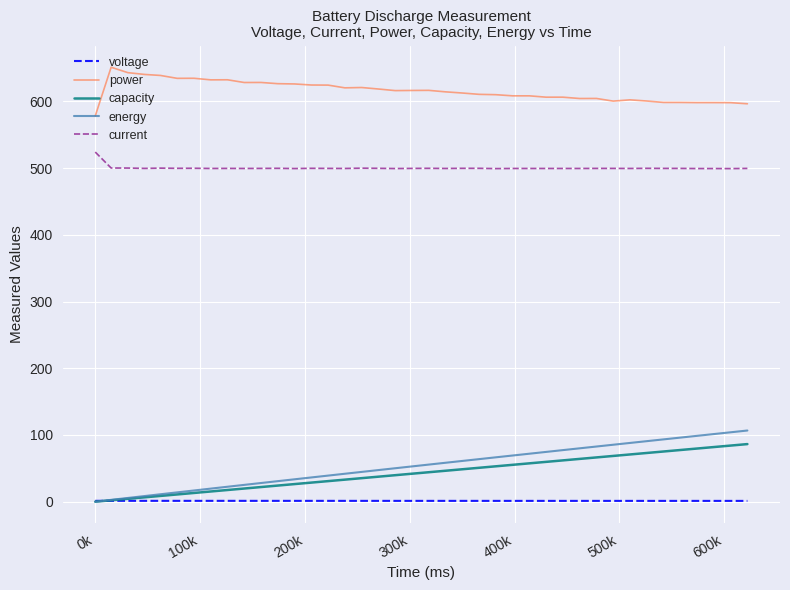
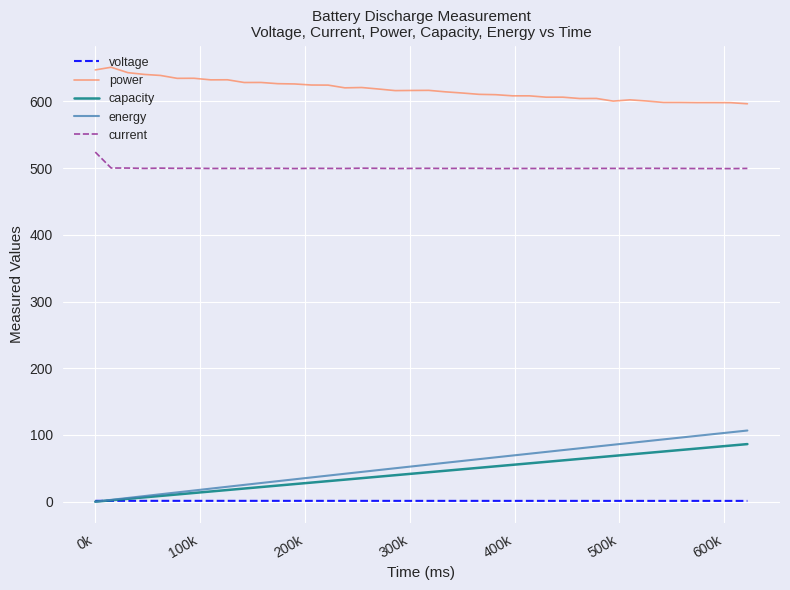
  {
    "power": {
-     "0k": 580
+     "0k": 650
    },
    "current": {
      "0k": 520
    }
  }
